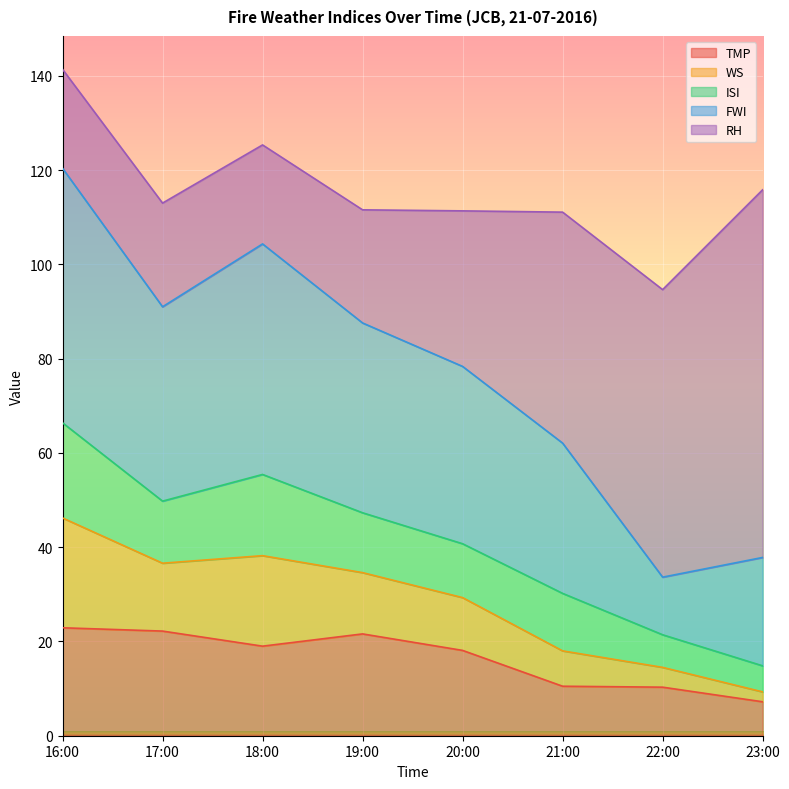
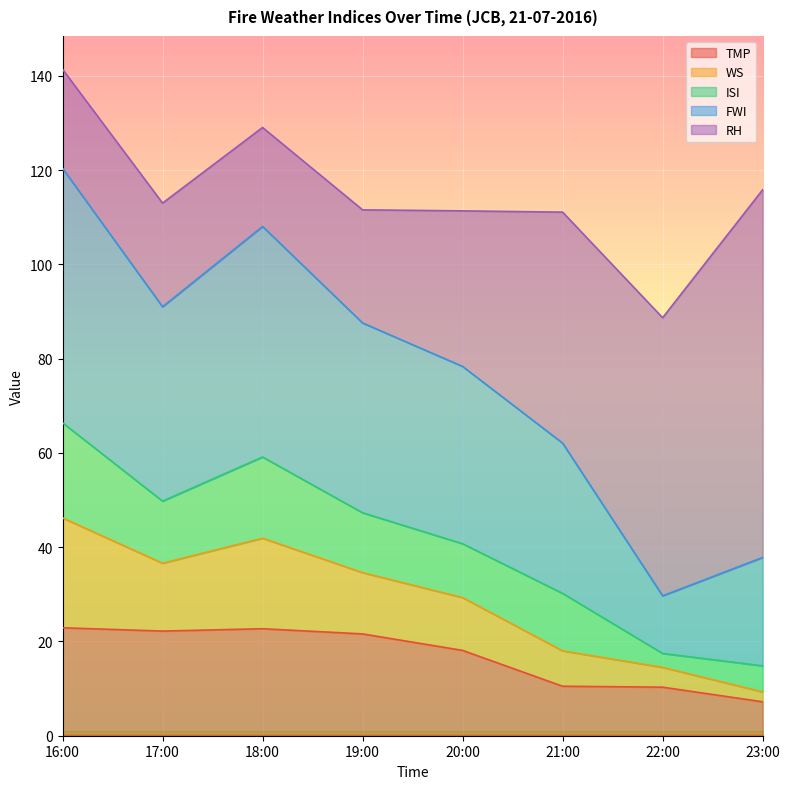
  {
    "TMP": {
      "16:00": 23,
      "17:00": 22,
-     "18:00": 19,
+     "18:00": 23,
      "19:00": 22,
      "20:00": 18,
      "21:00": 11,
      "22:00": 10,
      "23:00": 7
    },
    "WS": {
      "16:00": 23,
      "17:00": 14,
      "18:00": 19,
      "19:00": 13,
      "20:00": 11,
      "21:00": 8,
      "22:00": 4,
      "23:00": 2
    },
    "ISI": {
      "16:00": 20,
      "17:00": 13,
      "18:00": 17,
      "19:00": 13,
      "20:00": 11,
      "21:00": 12,
-     "22:00": 7,
+     "22:00": 3,
      "23:00": 6
    },
    "FWI": {
      "16:00": 54,
      "17:00": 41,
      "18:00": 49,
      "19:00": 40,
      "20:00": 38,
      "21:00": 32,
      "22:00": 12,
      "23:00": 23
    },
    "RH": {
      "16:00": 21,
      "17:00": 22,
      "18:00": 21,
      "19:00": 24,
      "20:00": 33,
      "21:00": 49,
-     "22:00": 61,
+     "22:00": 59,
      "23:00": 78
    }
  }
